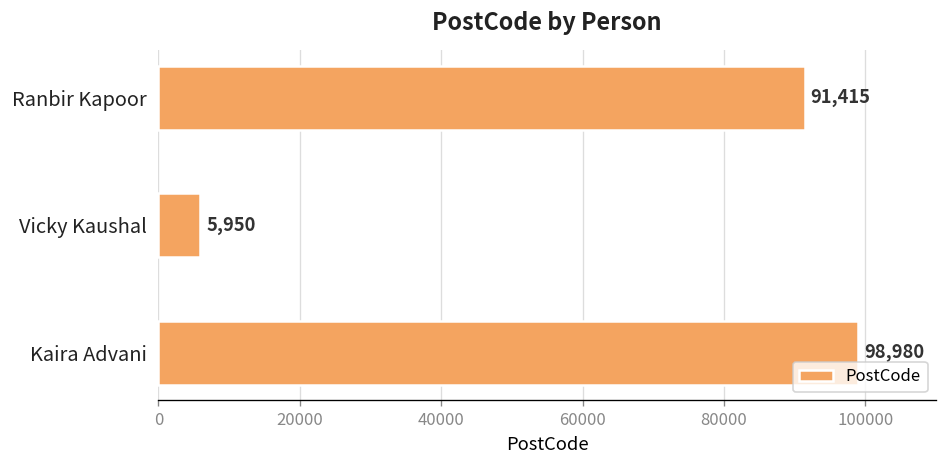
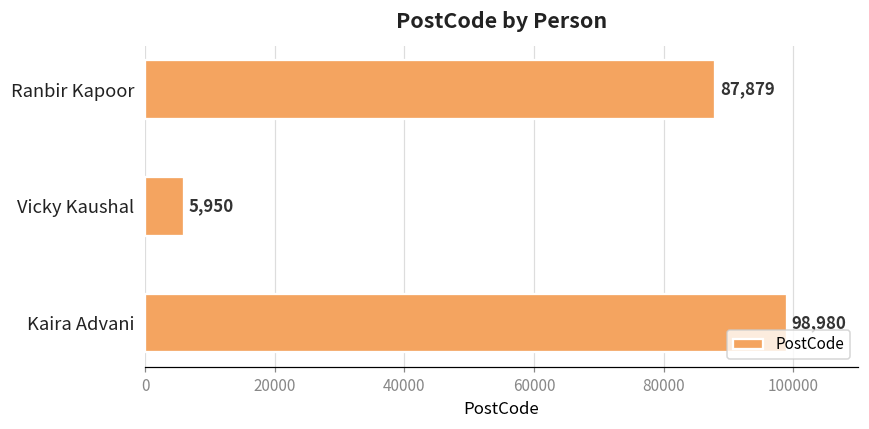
  {
-   "Ranbir Kapoor": "91,415",
+   "Ranbir Kapoor": "87,879",
    "Vicky Kaushal": "5,950"
  }
